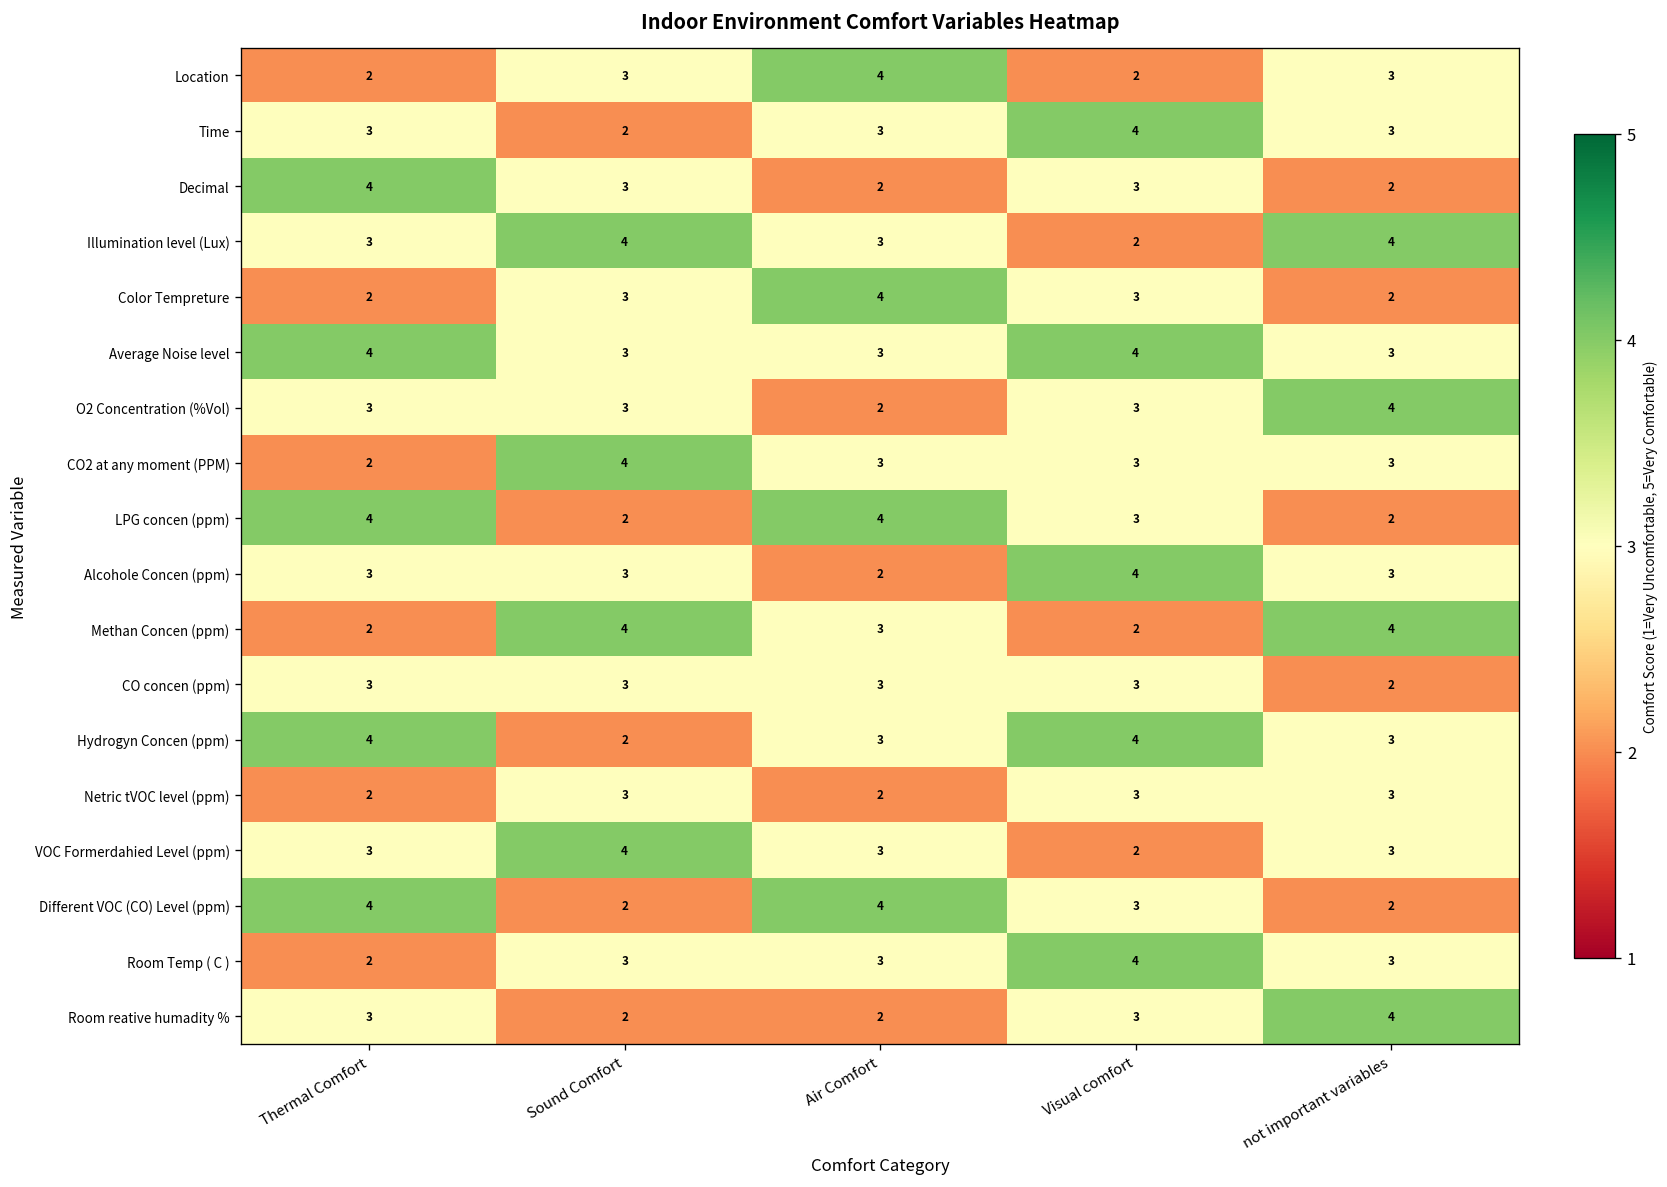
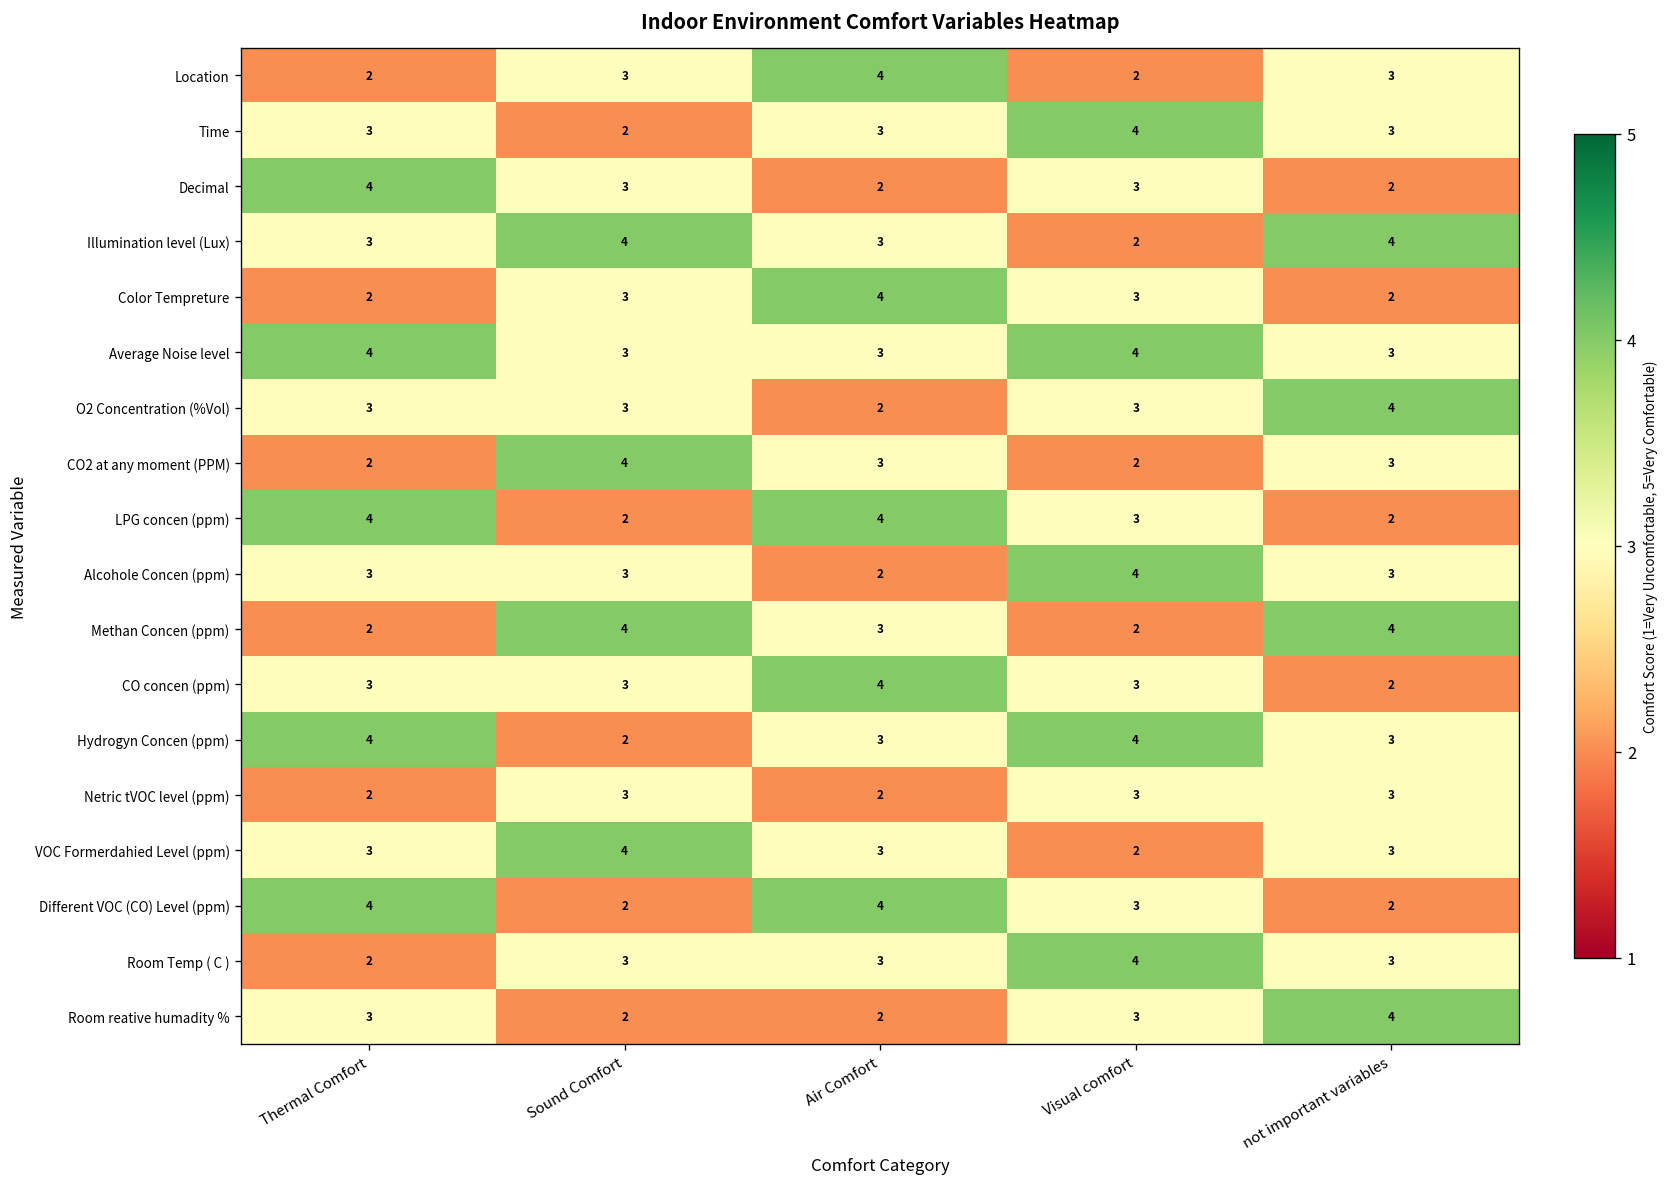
  {
    "Location": {
      "Thermal Comfort": 2,
      "Sound Comfort": 3,
      "Air Comfort": 4,
      "Visual comfort": 2,
      "not important variables": 3
    },
    "Time": {
      "Thermal Comfort": 3,
      "Sound Comfort": 2,
      "Air Comfort": 3,
      "Visual comfort": 4,
      "not important variables": 3
    },
    "Decimal": {
      "Thermal Comfort": 4,
      "Sound Comfort": 3,
      "Air Comfort": 2,
      "Visual comfort": 3,
      "not important variables": 2
    },
    "Illumination level (Lux)": {
      "Thermal Comfort": 3,
      "Sound Comfort": 4,
      "Air Comfort": 3,
      "Visual comfort": 2,
      "not important variables": 4
    },
    "Color Tempreture": {
      "Thermal Comfort": 2,
      "Sound Comfort": 3,
      "Air Comfort": 4,
      "Visual comfort": 3,
      "not important variables": 2
    },
    "Average Noise level": {
      "Thermal Comfort": 4,
      "Sound Comfort": 3,
      "Air Comfort": 3,
      "Visual comfort": 4,
      "not important variables": 3
    },
    "O2 Concentration (%Vol)": {
      "Thermal Comfort": 3,
      "Sound Comfort": 3,
      "Air Comfort": 2,
      "Visual comfort": 3,
      "not important variables": 4
    },
    "CO2 at any moment (PPM)": {
      "Thermal Comfort": 2,
      "Sound Comfort": 4,
      "Air Comfort": 3,
-     "Visual comfort": 3,
+     "Visual comfort": 2,
      "not important variables": 3
    },
    "LPG concen (ppm)": {
      "Thermal Comfort": 4,
      "Sound Comfort": 2,
      "Air Comfort": 4,
      "Visual comfort": 3,
      "not important variables": 2
    },
    "Alcohole Concen (ppm)": {
      "Thermal Comfort": 3,
      "Sound Comfort": 3,
      "Air Comfort": 2,
      "Visual comfort": 4,
      "not important variables": 3
    },
    "Methan Concen (ppm)": {
      "Thermal Comfort": 2,
      "Sound Comfort": 4,
      "Air Comfort": 3,
      "Visual comfort": 2,
      "not important variables": 4
    },
    "CO concen (ppm)": {
      "Thermal Comfort": 3,
      "Sound Comfort": 3,
-     "Air Comfort": 3,
+     "Air Comfort": 4,
      "Visual comfort": 3,
      "not important variables": 2
    },
    "Hydrogyn Concen (ppm)": {
      "Thermal Comfort": 4,
      "Sound Comfort": 2,
      "Air Comfort": 3,
      "Visual comfort": 4,
      "not important variables": 3
    },
    "Netric tVOC level (ppm)": {
      "Thermal Comfort": 2,
      "Sound Comfort": 3,
      "Air Comfort": 2,
      "Visual comfort": 3,
      "not important variables": 3
    },
    "VOC Formerdahied Level (ppm)": {
      "Thermal Comfort": 3,
      "Sound Comfort": 4,
      "Air Comfort": 3,
      "Visual comfort": 2,
      "not important variables": 3
    },
    "Different VOC (CO) Level (ppm)": {
      "Thermal Comfort": 4,
      "Sound Comfort": 2,
      "Air Comfort": 4,
      "Visual comfort": 3,
      "not important variables": 2
    },
    "Room Temp ( C )": {
      "Thermal Comfort": 2,
      "Sound Comfort": 3,
      "Air Comfort": 3,
      "Visual comfort": 4,
      "not important variables": 3
    },
    "Room reative humadity %": {
      "Thermal Comfort": 3,
      "Sound Comfort": 2,
      "Air Comfort": 2,
      "Visual comfort": 3,
      "not important variables": 4
    }
  }
